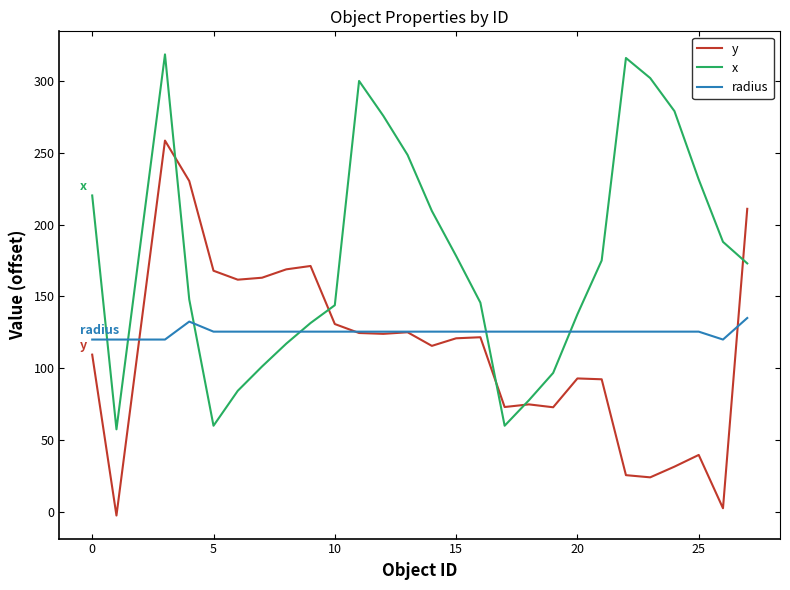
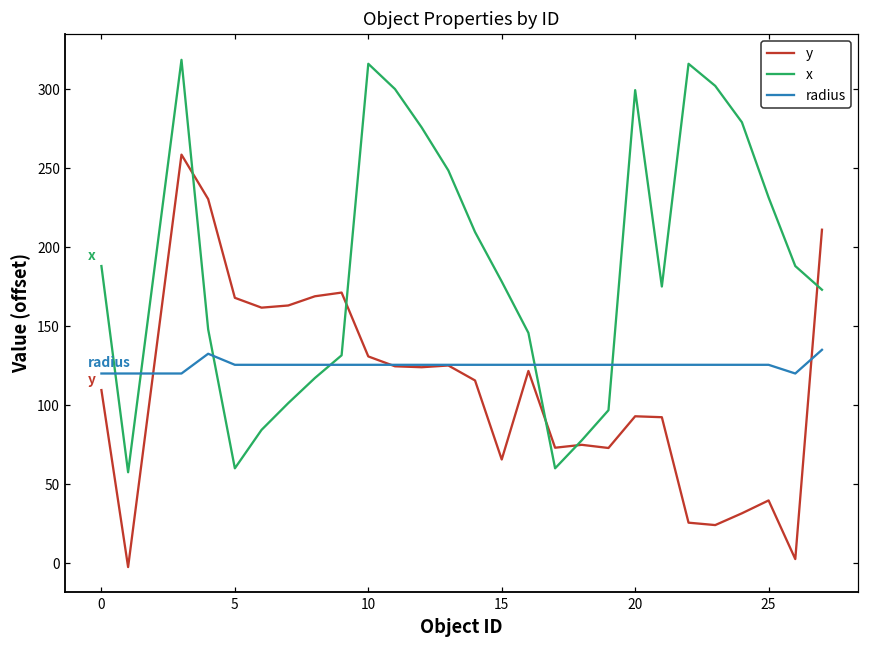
  {
    "y": {
      "0": 110,
      "5": 168,
      "10": 131,
-     "15": 121,
+     "15": 66,
      "20": 93,
      "25": 40
    },
    "x": {
-     "0": 220,
+     "0": 188,
      "5": 60,
-     "10": 144,
+     "10": 316,
      "15": 178,
-     "20": 138,
+     "20": 299,
      "25": 231
    },
    "radius": {
      "0": 120,
      "5": 126,
      "10": 126,
      "15": 126,
      "20": 126,
      "25": 126
    }
  }
